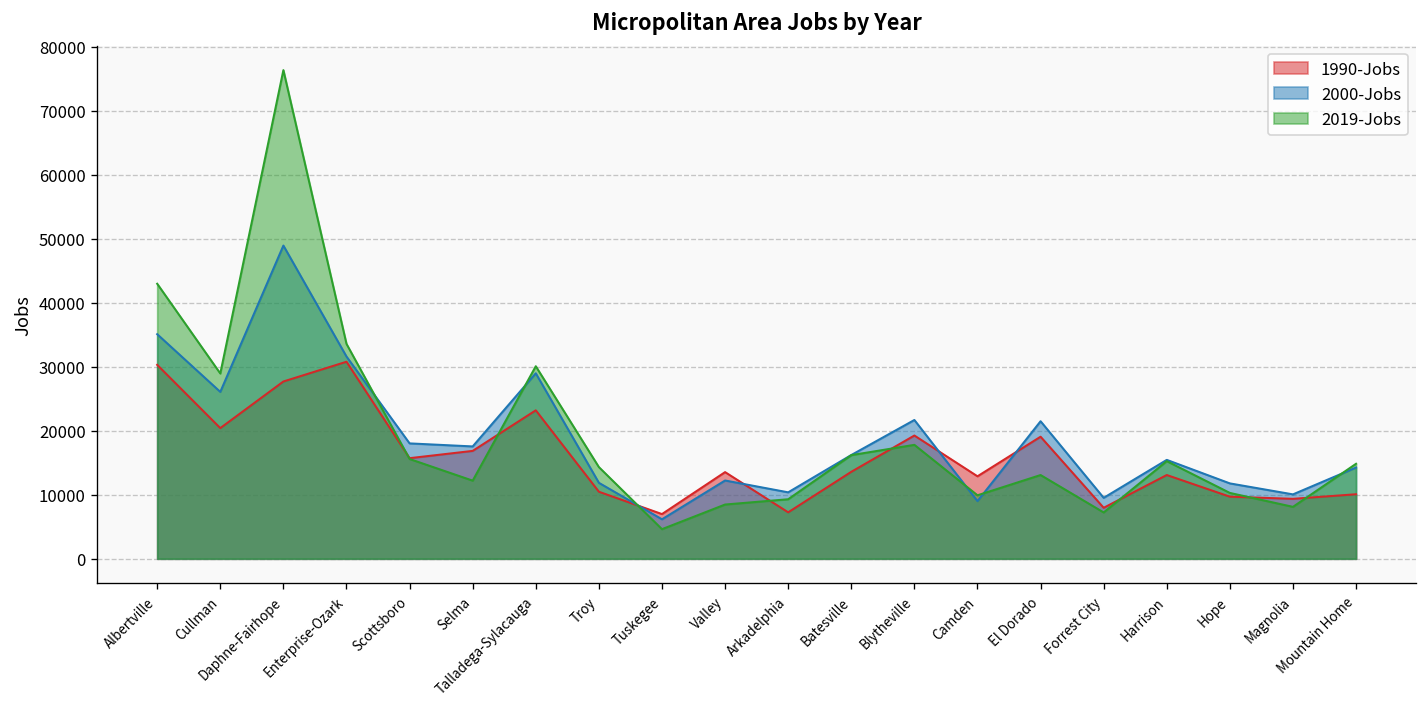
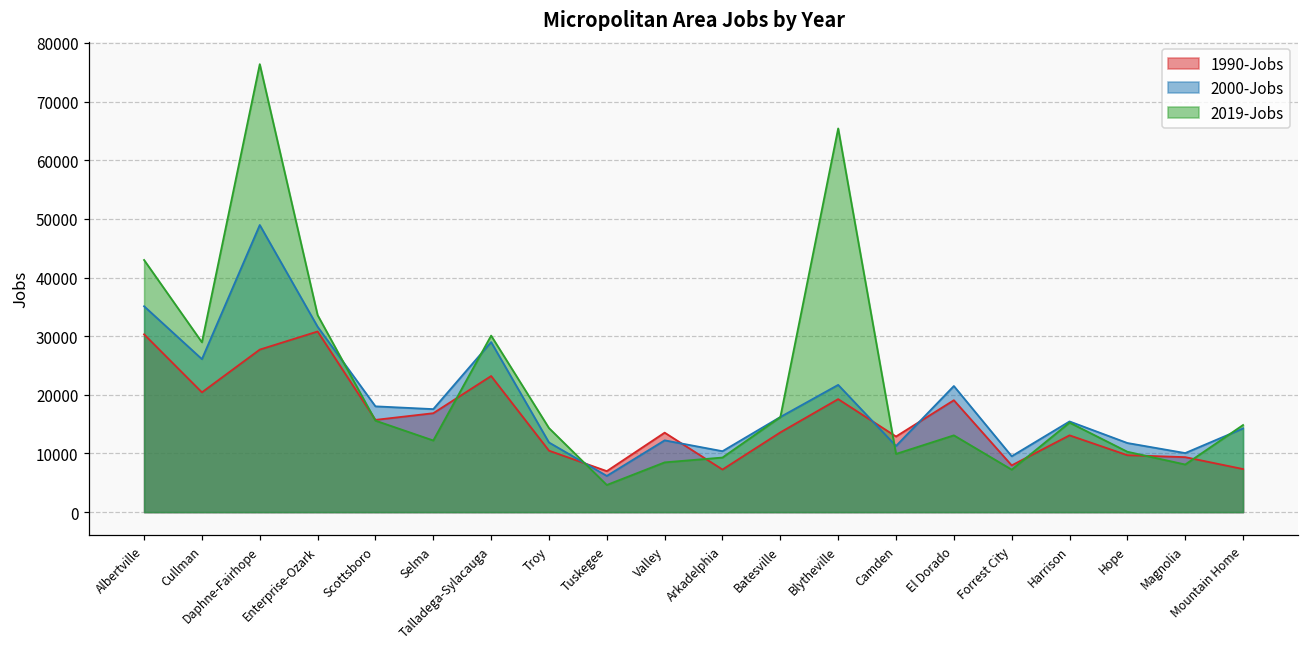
  {
    "1990-Jobs": {
      "Albertville": 30000,
      "Cullman": 20000,
      "Daphne-Fairhope": 28000,
      "Enterprise-Ozark": 31000,
      "Selma": 17000,
      "Talladega-Sylacauga": 23000,
      "Troy": 10000,
      "Tuskegee": 7000,
      "Valley": 14000,
      "Arkadelphia": 7000,
      "Batesville": 14000,
      "Blytheville": 19000,
      "Camden": 13000,
      "El Dorado": 19000,
      "Forrest City": 8000,
      "Harrison": 13000,
      "Hope": 10000,
      "Magnolia": 9000,
-     "Mountain Home": 10000
+     "Mountain Home": 7000
    },
    "2000-Jobs": {
      "Albertville": 35000,
      "Cullman": 26000,
      "Daphne-Fairhope": 49000,
      "Enterprise-Ozark": 32000,
      "Scottsboro": 18000,
      "Selma": 18000,
      "Talladega-Sylacauga": 29000,
      "Troy": 12000,
      "Tuskegee": 6000,
      "Valley": 12000,
      "Arkadelphia": 10000,
      "Blytheville": 22000,
-     "Camden": 9000,
+     "Camden": 11000,
      "El Dorado": 21000,
      "Forrest City": 10000,
      "Hope": 12000,
      "Magnolia": 10000,
      "Mountain Home": 14000
    },
    "2019-Jobs": {
      "Albertville": 43000,
      "Cullman": 29000,
      "Daphne-Fairhope": 76000,
      "Enterprise-Ozark": 34000,
      "Selma": 12000,
      "Talladega-Sylacauga": 30000,
      "Troy": 14000,
      "Tuskegee": 5000,
      "Valley": 8000,
      "Arkadelphia": 9000,
-     "Blytheville": 18000,
+     "Blytheville": 65000,
      "Camden": 10000,
      "El Dorado": 13000,
      "Forrest City": 7000,
      "Hope": 10000,
      "Magnolia": 8000,
      "Mountain Home": 15000
    }
  }
